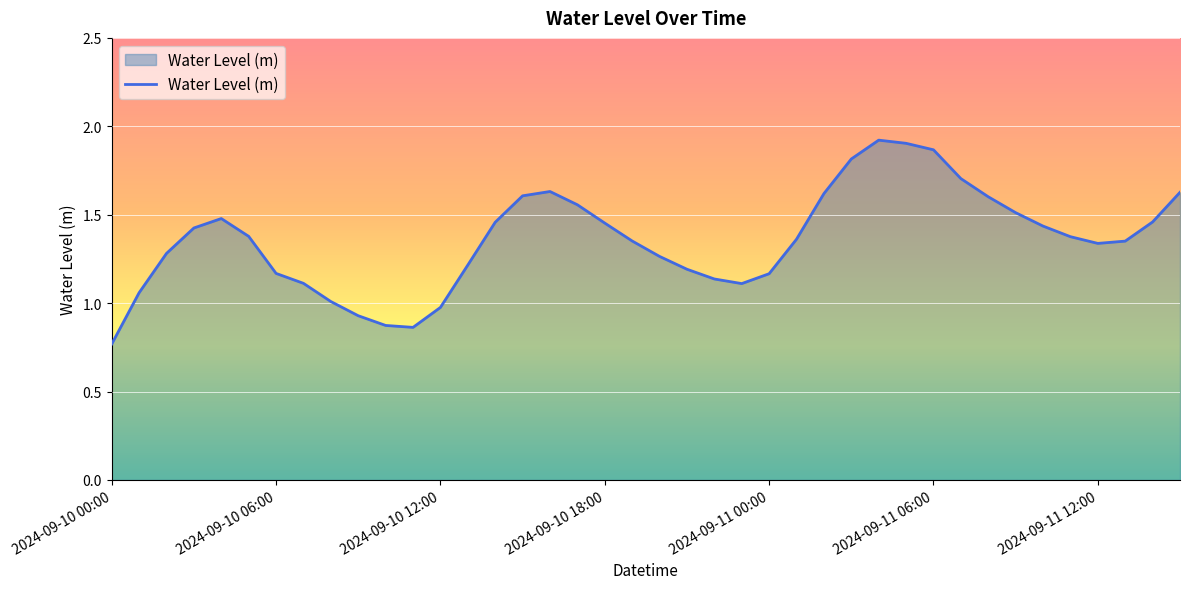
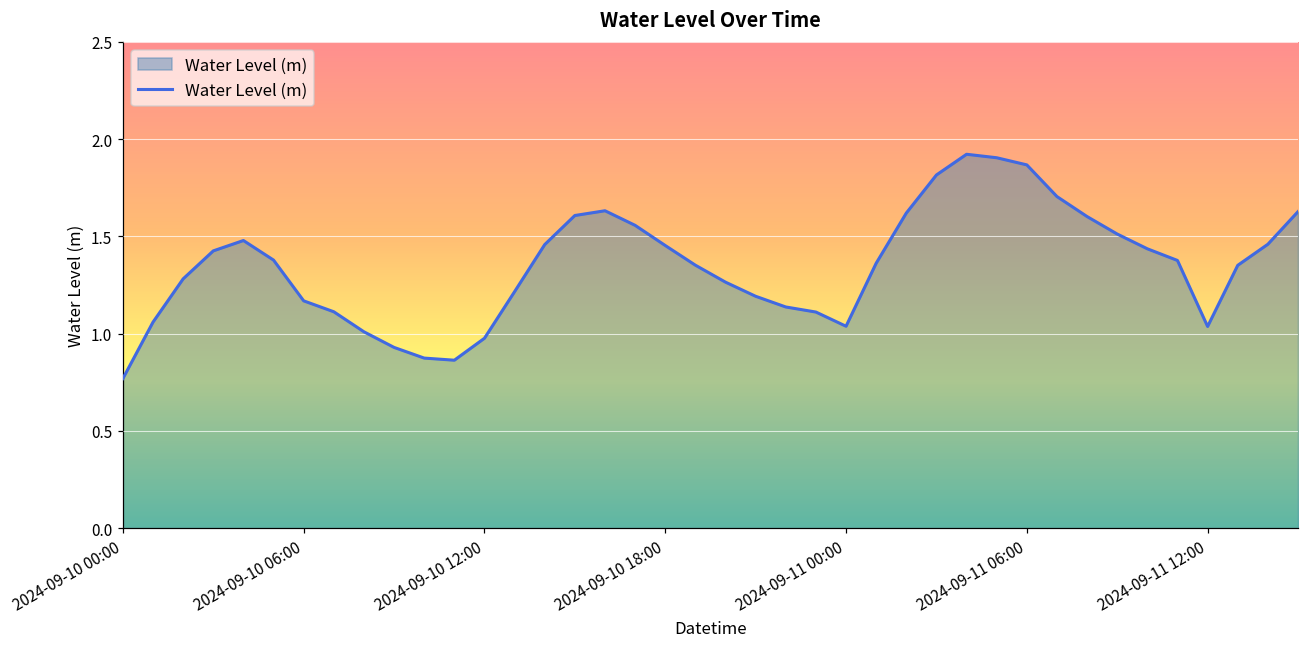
  {
    "2024-09-10 00:00": 0.77,
    "2024-09-10 06:00": 1.17,
    "2024-09-10 12:00": 0.98,
    "2024-09-10 18:00": 1.45,
-   "2024-09-11 00:00": 1.17,
+   "2024-09-11 00:00": 1.04,
    "2024-09-11 06:00": 1.87,
-   "2024-09-11 12:00": 1.34
+   "2024-09-11 12:00": 1.04
  }
